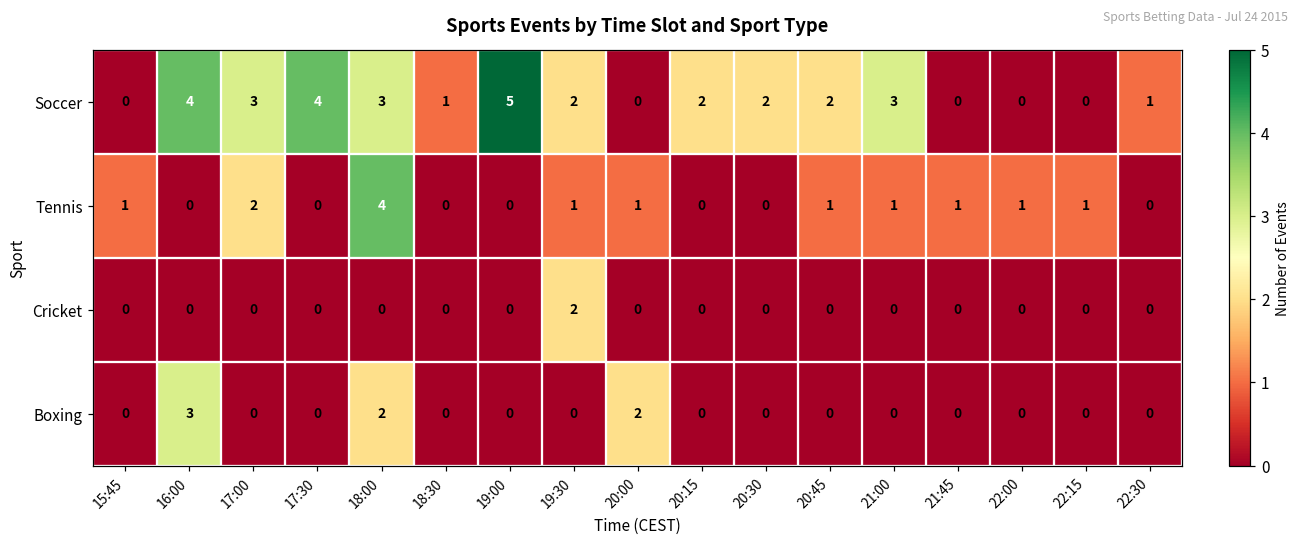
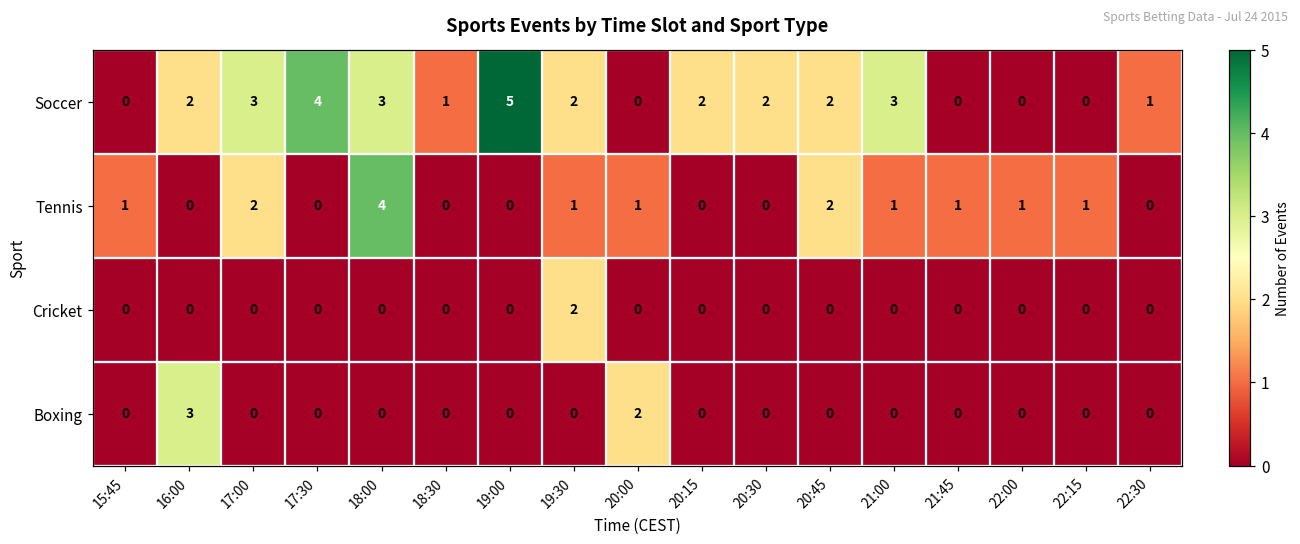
  {
    "Soccer": {
      "15:45": 0,
-     "16:00": 4,
+     "16:00": 2,
      "17:00": 3,
      "17:30": 4,
      "18:00": 3,
      "18:30": 1,
      "19:00": 5,
      "19:30": 2,
      "20:00": 0,
      "20:15": 2,
      "20:30": 2,
      "20:45": 2,
      "21:00": 3,
      "21:45": 0,
      "22:00": 0,
      "22:15": 0,
      "22:30": 1
    },
    "Tennis": {
      "15:45": 1,
      "16:00": 0,
      "17:00": 2,
      "17:30": 0,
      "18:00": 4,
      "18:30": 0,
      "19:00": 0,
      "19:30": 1,
      "20:00": 1,
      "20:15": 0,
      "20:30": 0,
-     "20:45": 1,
+     "20:45": 2,
      "21:00": 1,
      "21:45": 1,
      "22:00": 1,
      "22:15": 1,
      "22:30": 0
    },
    "Cricket": {
      "15:45": 0,
      "16:00": 0,
      "17:00": 0,
      "17:30": 0,
      "18:00": 0,
      "18:30": 0,
      "19:00": 0,
      "19:30": 2,
      "20:00": 0,
      "20:15": 0,
      "20:30": 0,
      "20:45": 0,
      "21:00": 0,
      "21:45": 0,
      "22:00": 0,
      "22:15": 0,
      "22:30": 0
    },
    "Boxing": {
      "15:45": 0,
      "16:00": 3,
      "17:00": 0,
      "17:30": 0,
-     "18:00": 2,
+     "18:00": 0,
      "18:30": 0,
      "19:00": 0,
      "19:30": 0,
      "20:00": 2,
      "20:15": 0,
      "20:30": 0,
      "20:45": 0,
      "21:00": 0,
      "21:45": 0,
      "22:00": 0,
      "22:15": 0,
      "22:30": 0
    }
  }
